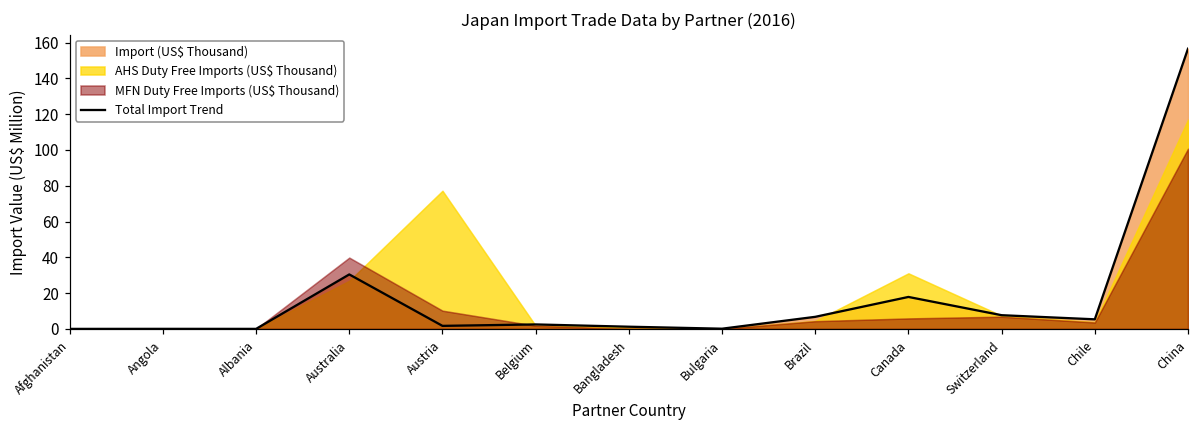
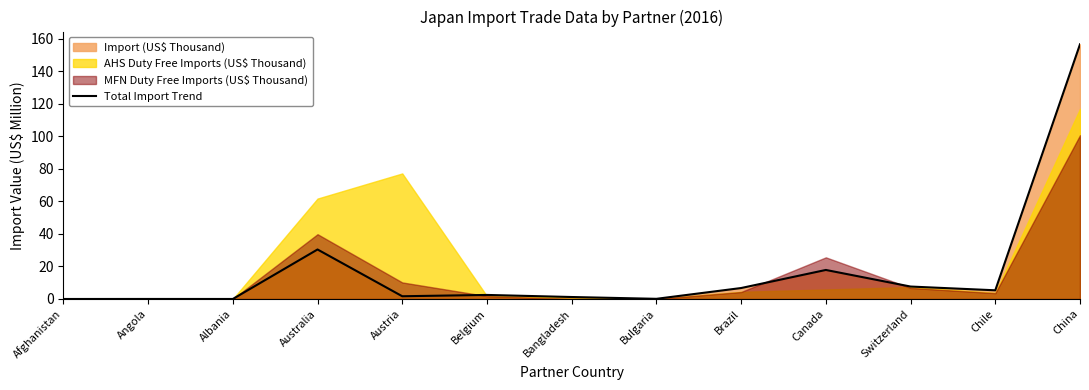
  {
    "Import (US$ Thousand)": {
      "Australia": 30,
      "Austria": 2,
      "Brazil": 7,
      "Canada": 18,
      "China": 157
    },
    "AHS Duty Free Imports (US$ Thousand)": {
-     "Australia": 27,
+     "Australia": 62,
      "Austria": 77,
-     "Canada": 31,
+     "Canada": 6,
      "China": 117
    },
    "MFN Duty Free Imports (US$ Thousand)": {
      "Australia": 40,
      "Austria": 10,
-     "Canada": 6,
+     "Canada": 26,
      "China": 101
    }
  }
